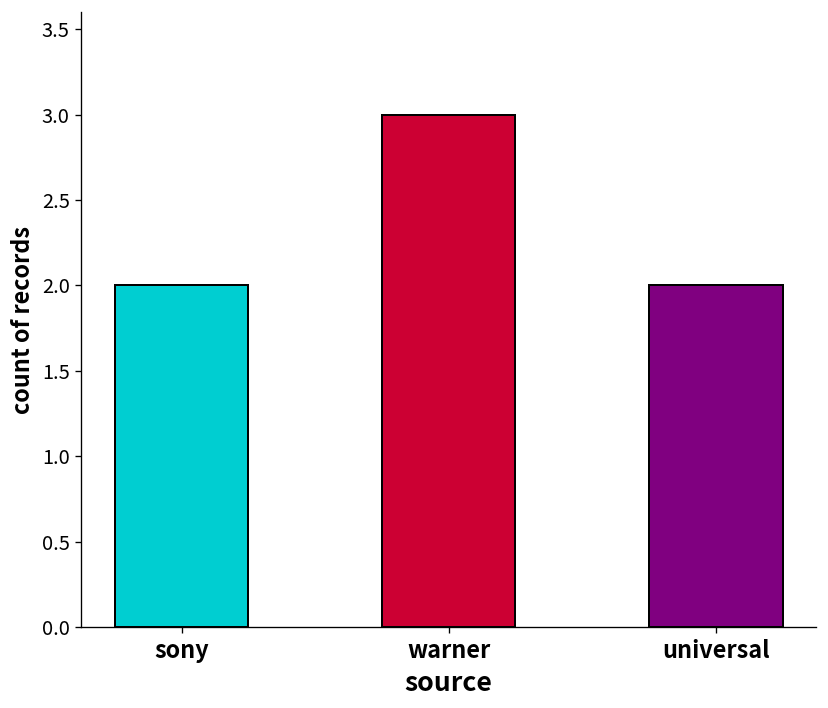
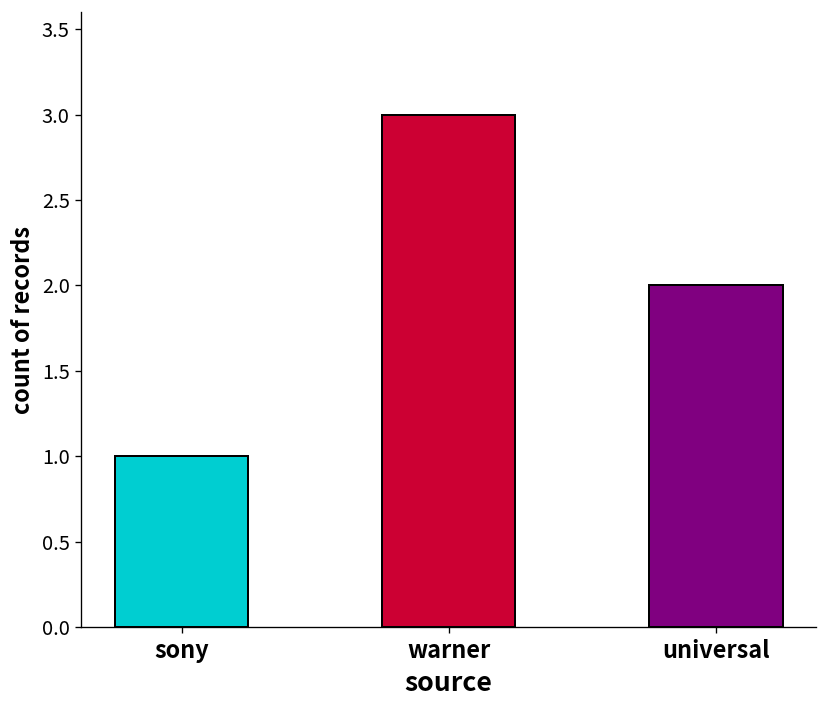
  {
-   "sony": 2,
+   "sony": 1,
    "warner": 3,
    "universal": 2
  }
